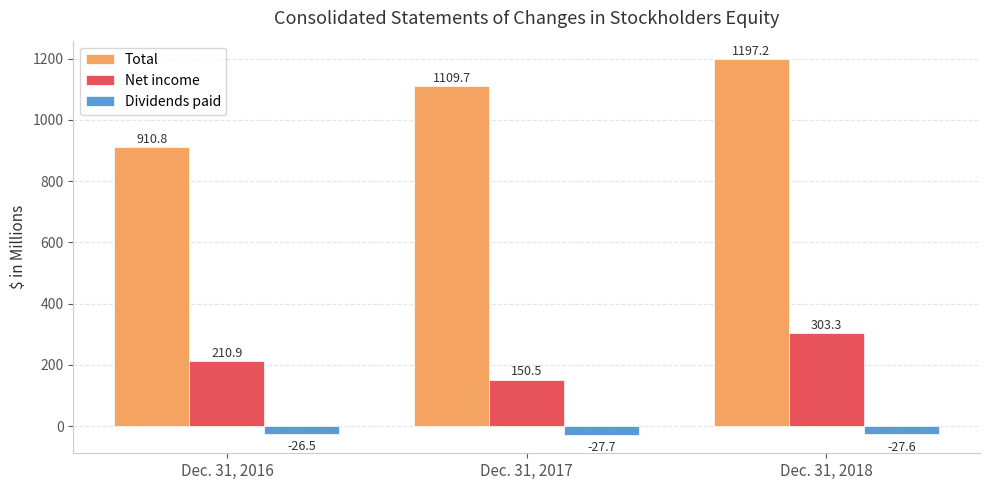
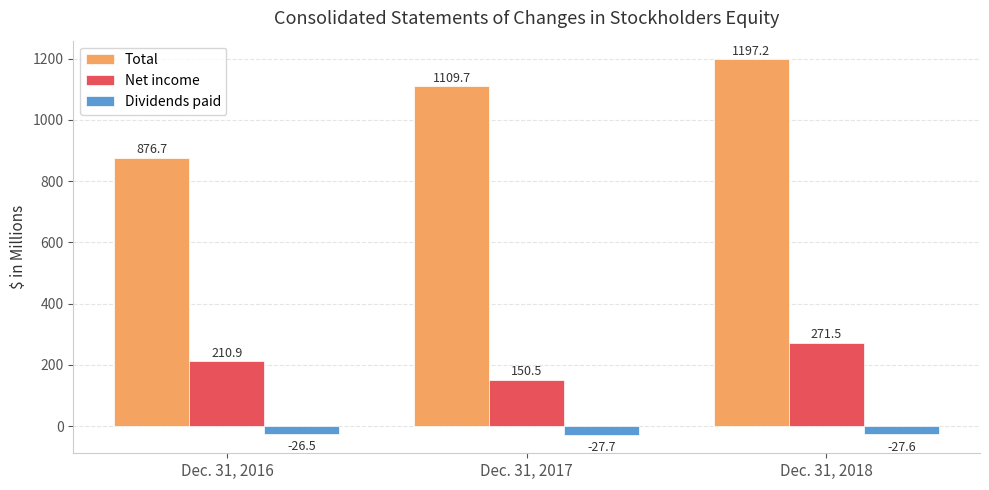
  {
    "Total": {
-     "Dec. 31, 2016": 910.8,
+     "Dec. 31, 2016": 876.7,
      "Dec. 31, 2017": 1109.7,
      "Dec. 31, 2018": 1197.2
    },
    "Net income": {
      "Dec. 31, 2016": 210.9,
      "Dec. 31, 2017": 150.5,
-     "Dec. 31, 2018": 303.3
+     "Dec. 31, 2018": 271.5
    },
    "Dividends paid": {
      "Dec. 31, 2016": -26.5,
      "Dec. 31, 2017": -27.7,
      "Dec. 31, 2018": -27.6
    }
  }
